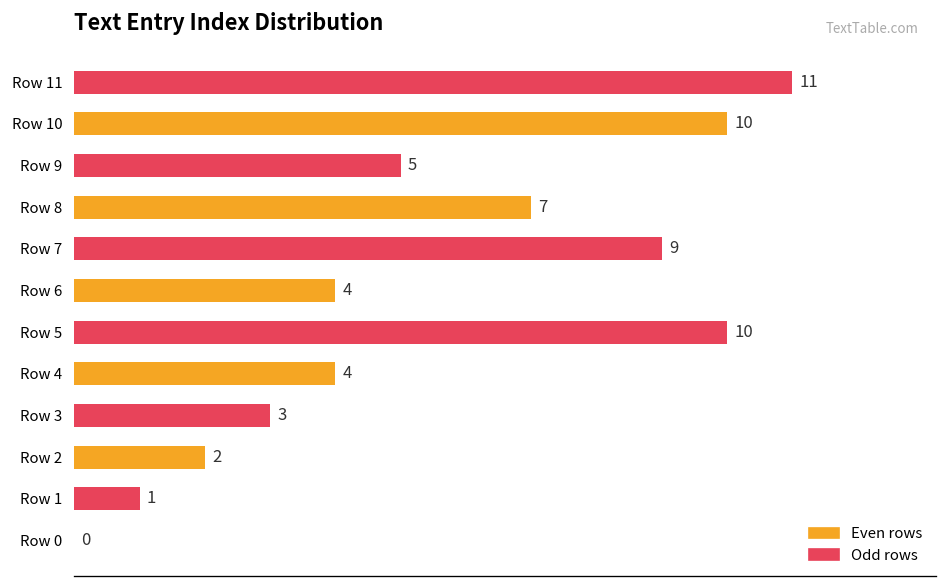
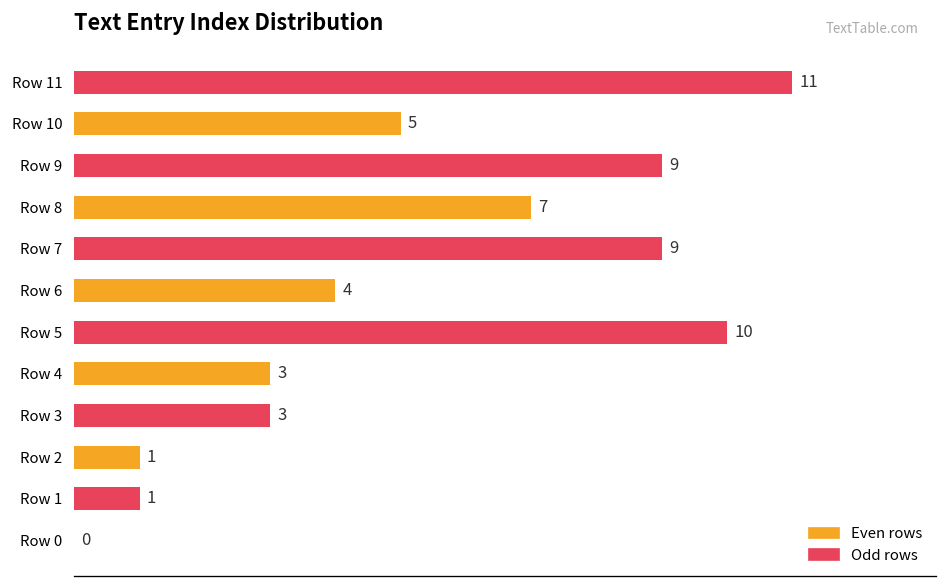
  {
-   "Row 10": 10,
-   "Row 9": 5,
-   "Row 4": 4,
-   "Row 2": 2,
+   "Row 10": 5,
+   "Row 9": 9,
+   "Row 4": 3,
+   "Row 2": 1,
    "Row 0": 0
  }
